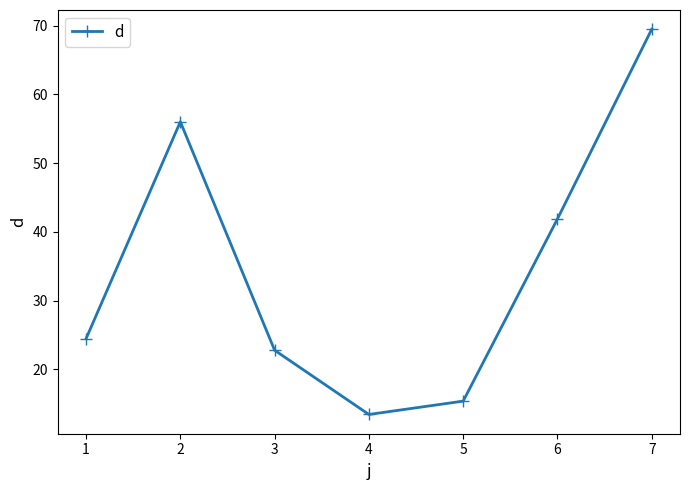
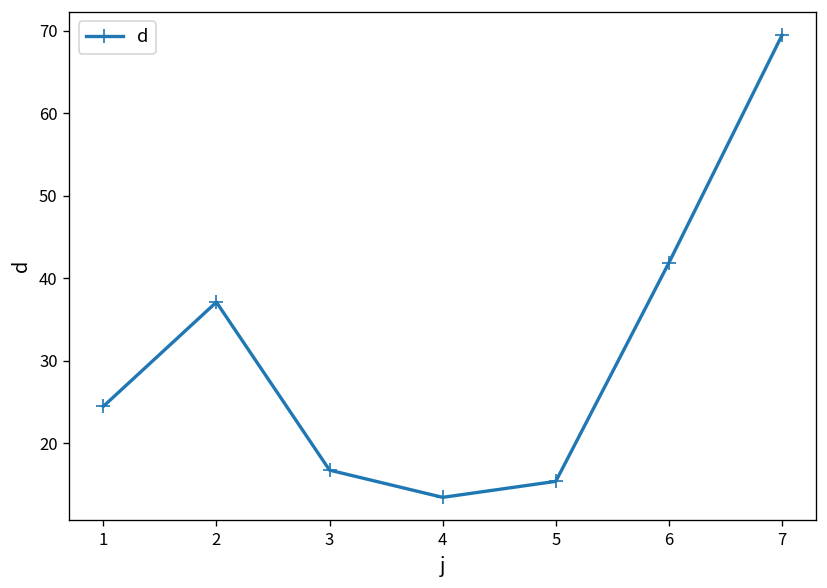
  {
    "1": 24,
-   "2": 56,
-   "3": 23,
+   "2": 37,
+   "3": 17,
    "4": 13,
    "5": 15,
    "6": 42,
    "7": 69
  }
